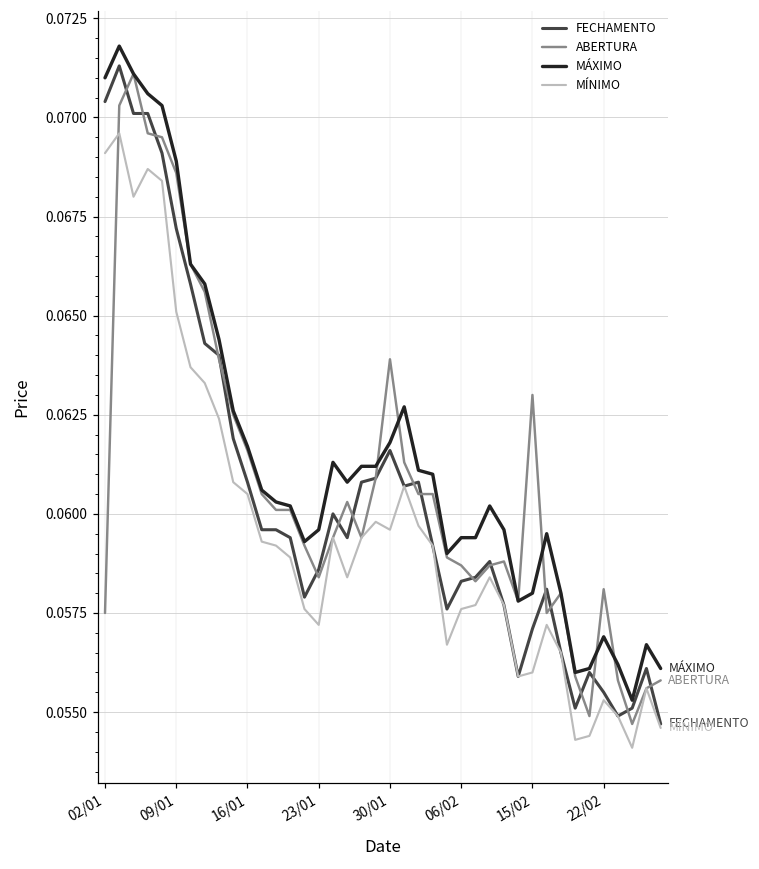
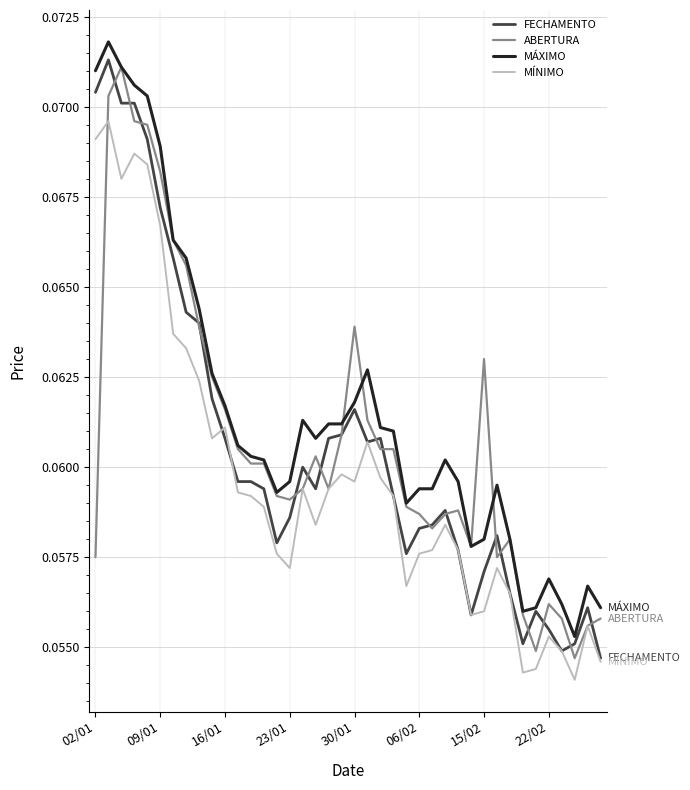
  {
    "ABERTURA": {
      "02/01": 0.0575,
-     "09/01": 0.0686,
+     "09/01": 0.0682,
      "16/01": 0.0616,
-     "23/01": 0.0584,
+     "23/01": 0.0591,
      "30/01": 0.0639,
      "06/02": 0.0587,
      "15/02": 0.0630,
-     "22/02": 0.0581
+     "22/02": 0.0562
    },
    "MÍNIMO": {
      "02/01": 0.0691,
-     "09/01": 0.0651,
-     "16/01": 0.0605,
+     "09/01": 0.0667,
+     "16/01": 0.0611,
      "23/01": 0.0572,
      "30/01": 0.0596,
      "06/02": 0.0576,
      "15/02": 0.0560,
      "22/02": 0.0553
    }
  }
